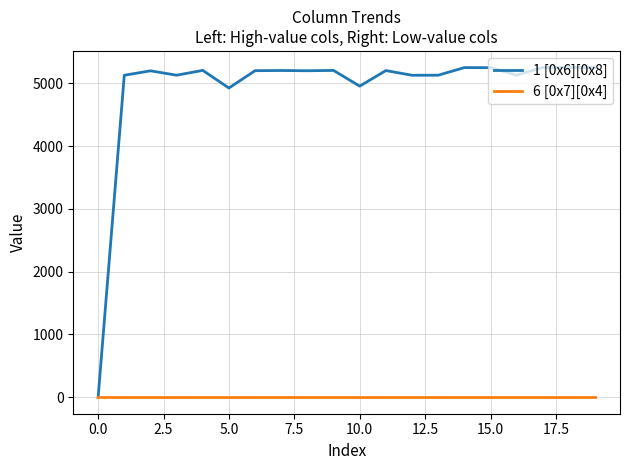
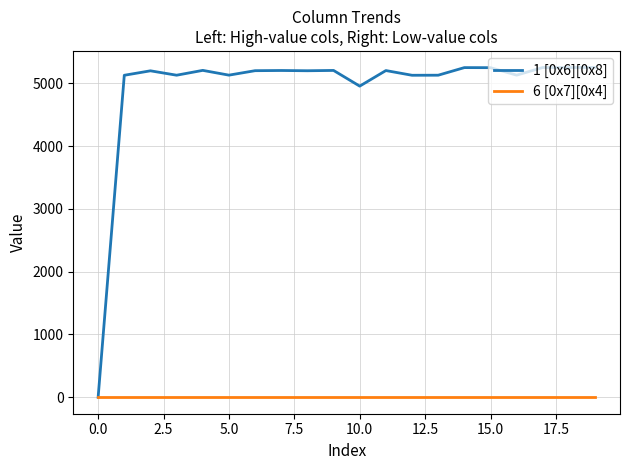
  {
    "1 [0x6][0x8]": {
-     "5.0": 4900,
+     "5.0": 5100,
      "10.0": 5000
    },
    "6 [0x7][0x4]": {
      "5.0": 0,
      "10.0": 0,
      "15.0": 0
    }
  }
